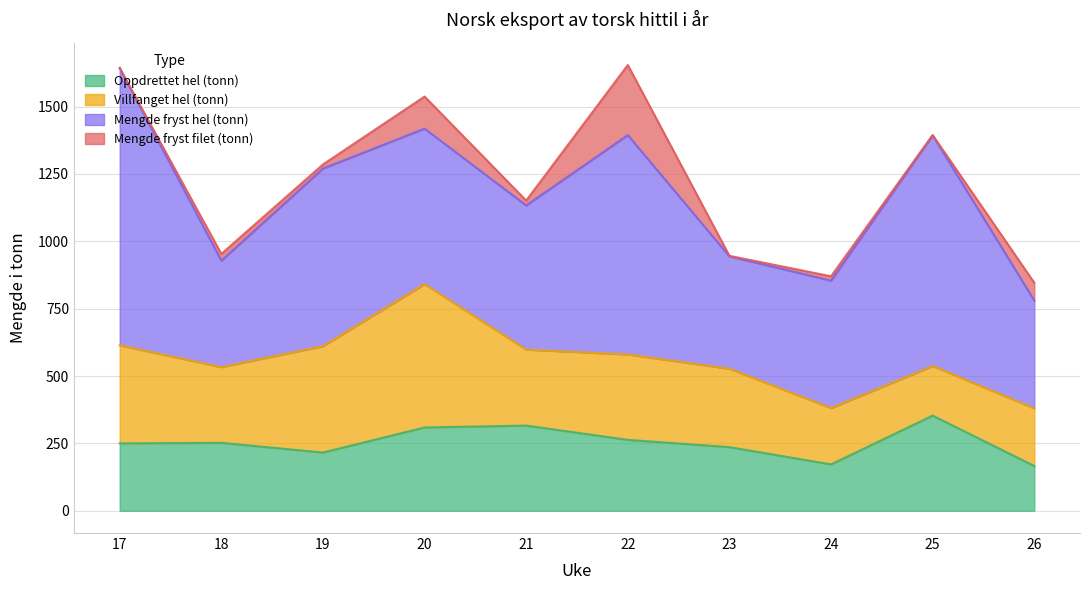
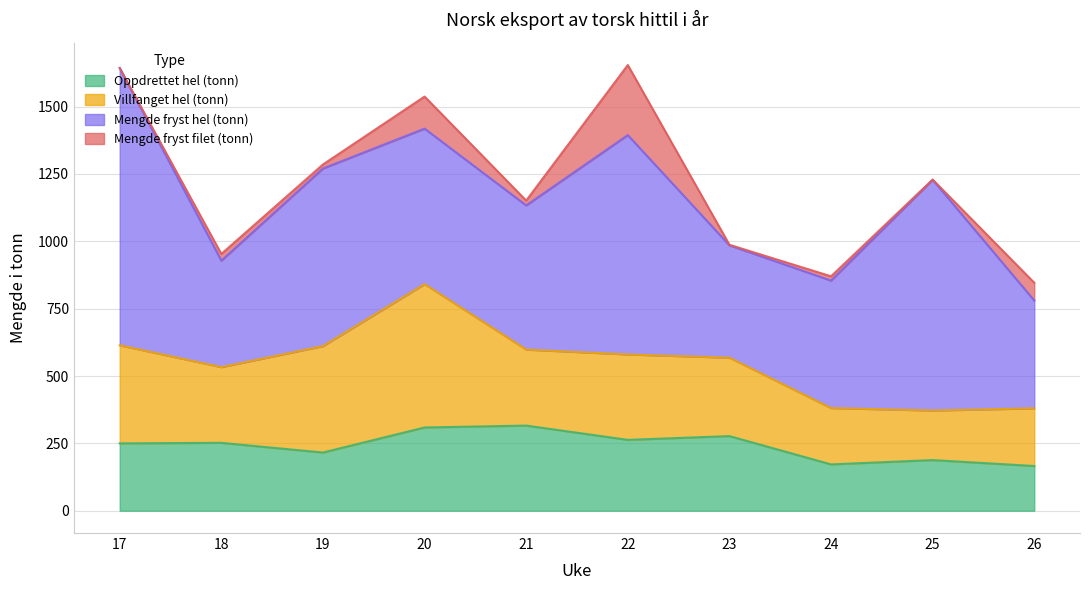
  {
    "Oppdrettet hel (tonn)": {
      "17": 250,
      "18": 250,
      "19": 220,
      "20": 310,
      "21": 320,
      "22": 260,
-     "23": 240,
+     "23": 280,
      "24": 170,
-     "25": 350,
+     "25": 190,
      "26": 170
    },
    "Villfanget hel (tonn)": {
      "17": 360,
      "18": 280,
      "19": 400,
      "20": 530,
      "21": 280,
      "22": 320,
      "23": 290,
      "24": 210,
      "25": 180,
      "26": 210
    },
    "Mengde fryst hel (tonn)": {
      "18": 400,
      "19": 660,
      "20": 580,
      "21": 540,
      "22": 810,
      "24": 470,
      "26": 400
    },
    "Mengde fryst filet (tonn)": {
      "18": 30,
      "19": 20,
      "20": 120,
      "21": 20,
      "22": 260,
      "24": 20,
      "26": 70
    }
  }
